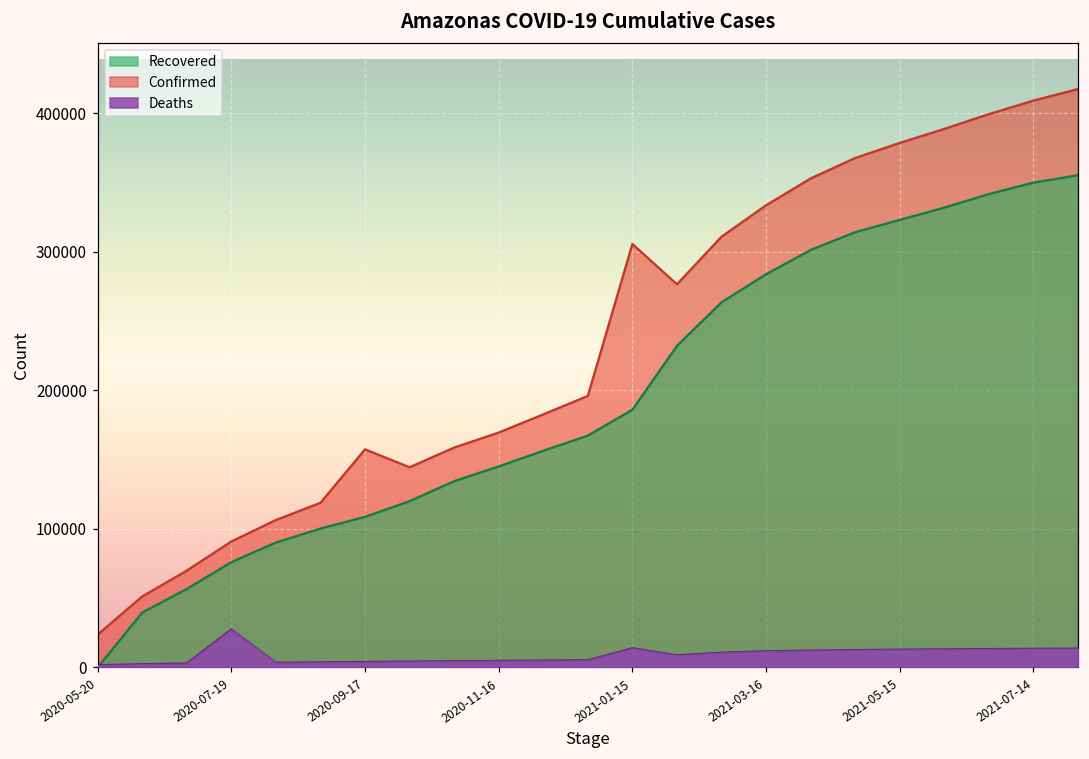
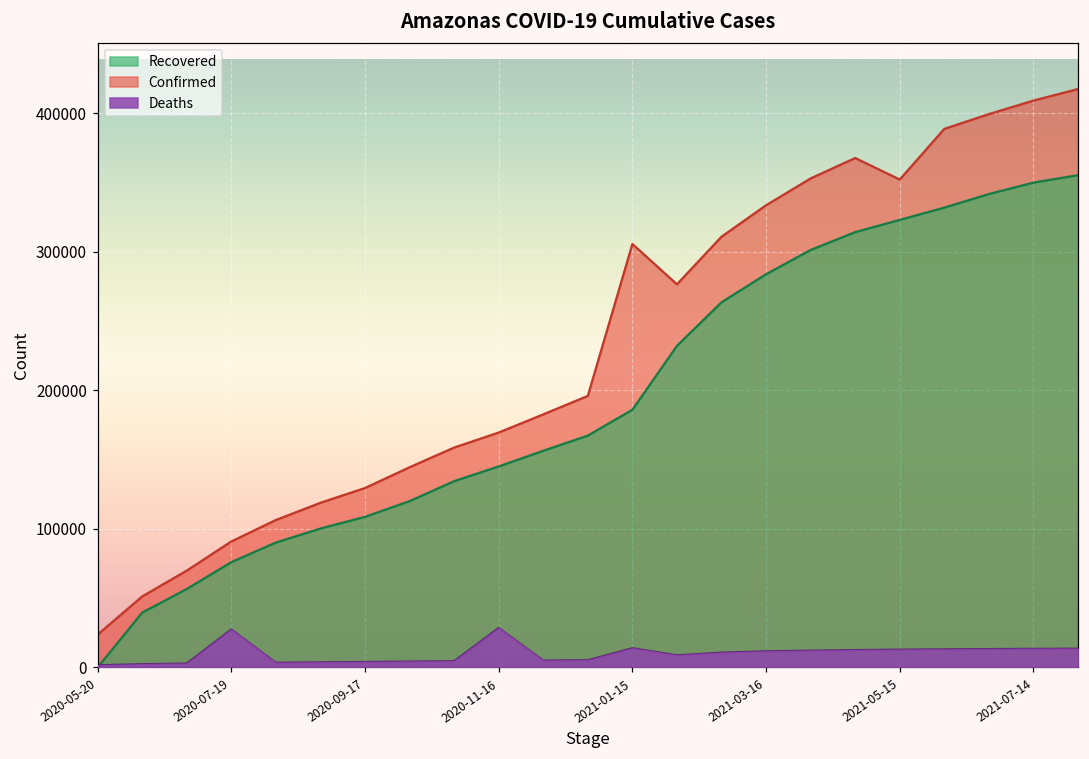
  {
    "Recovered": {
      "2020-07-19": 76000,
      "2020-09-17": 109000,
      "2020-11-16": 145000,
      "2021-01-15": 186000,
      "2021-03-16": 284000,
      "2021-05-15": 323000,
      "2021-07-14": 350000
    },
    "Confirmed": {
      "2020-05-20": 24000,
      "2020-07-19": 91000,
-     "2020-09-17": 157000,
+     "2020-09-17": 130000,
      "2020-11-16": 170000,
      "2021-01-15": 306000,
      "2021-03-16": 334000,
-     "2021-05-15": 379000,
+     "2021-05-15": 352000,
      "2021-07-14": 409000
    },
    "Deaths": {
      "2020-07-19": 27000,
      "2020-09-17": 4000,
-     "2020-11-16": 5000,
+     "2020-11-16": 28000,
      "2021-01-15": 14000,
      "2021-03-16": 12000,
      "2021-05-15": 13000,
      "2021-07-14": 13000
    }
  }
